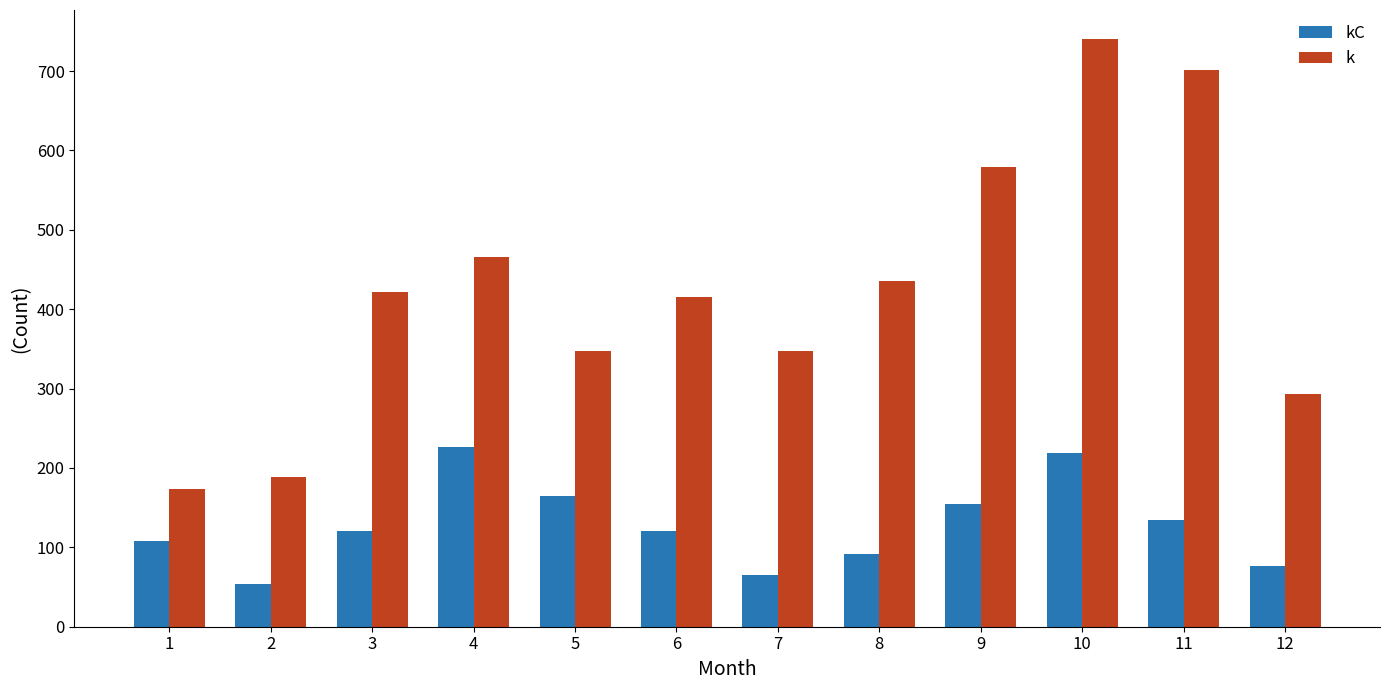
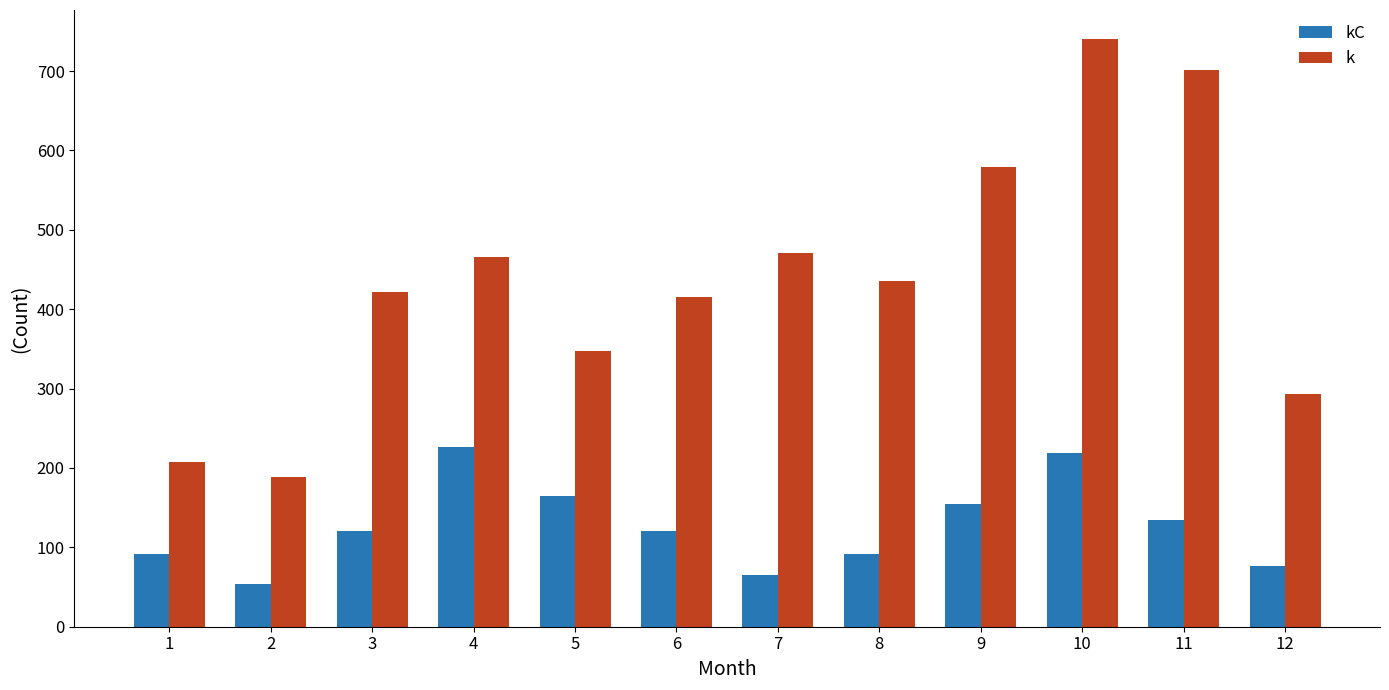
  {
    "kC": {
-     "1": 110,
+     "1": 90,
      "2": 50,
      "3": 120,
      "4": 230,
      "5": 170,
      "6": 120,
      "7": 70,
      "8": 90,
      "9": 160,
      "10": 220,
      "11": 130,
      "12": 80
    },
    "k": {
-     "1": 170,
+     "1": 210,
      "2": 190,
      "3": 420,
      "4": 470,
      "5": 350,
      "6": 420,
-     "7": 350,
+     "7": 470,
      "8": 440,
      "9": 580,
      "10": 740,
      "11": 700,
      "12": 290
    }
  }
